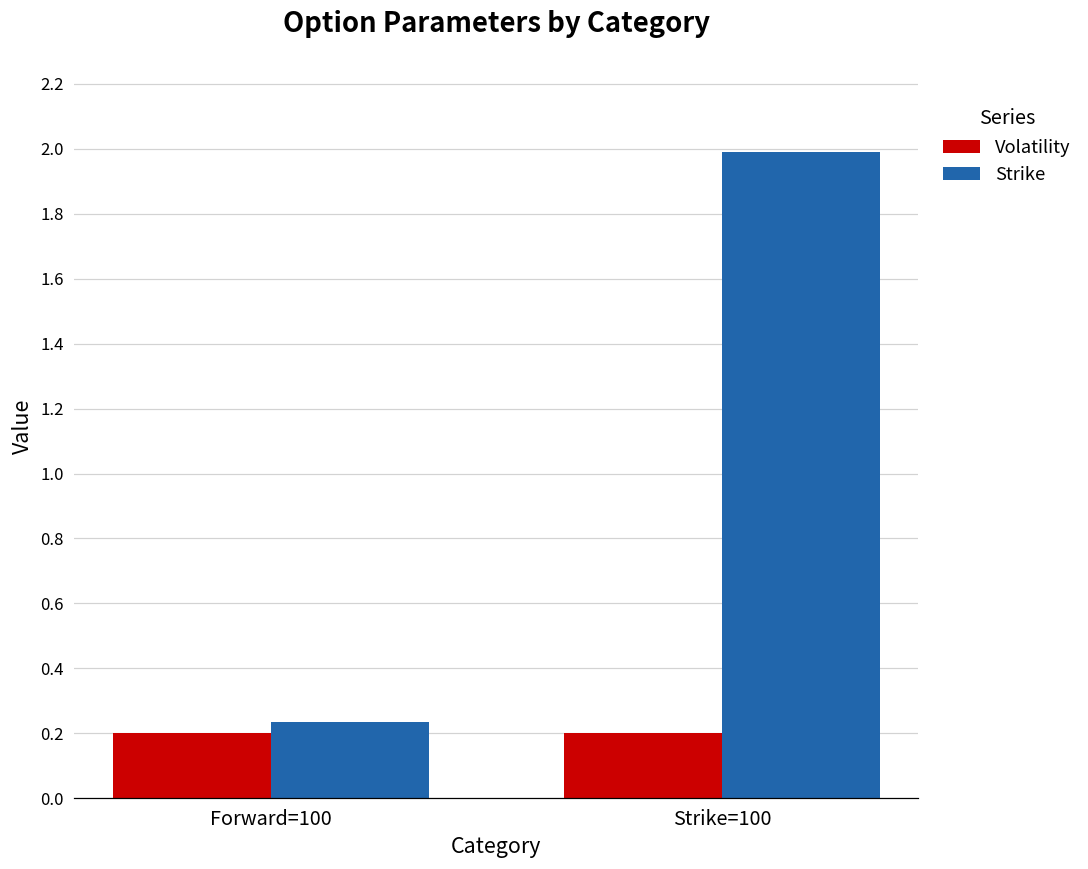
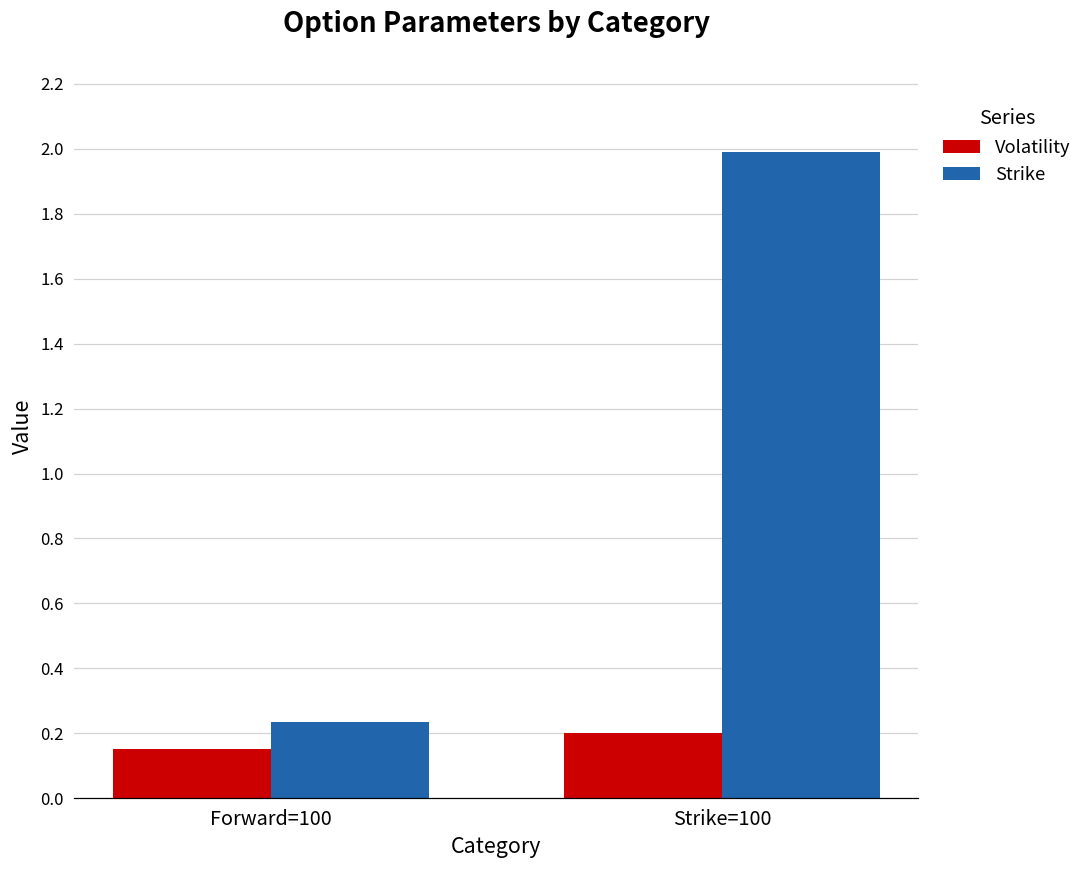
  {
    "Volatility": {
-     "Forward=100": 0.20,
+     "Forward=100": 0.15,
      "Strike=100": 0.20
    },
    "Strike": {
      "Forward=100": 0.24,
      "Strike=100": 1.99
    }
  }
